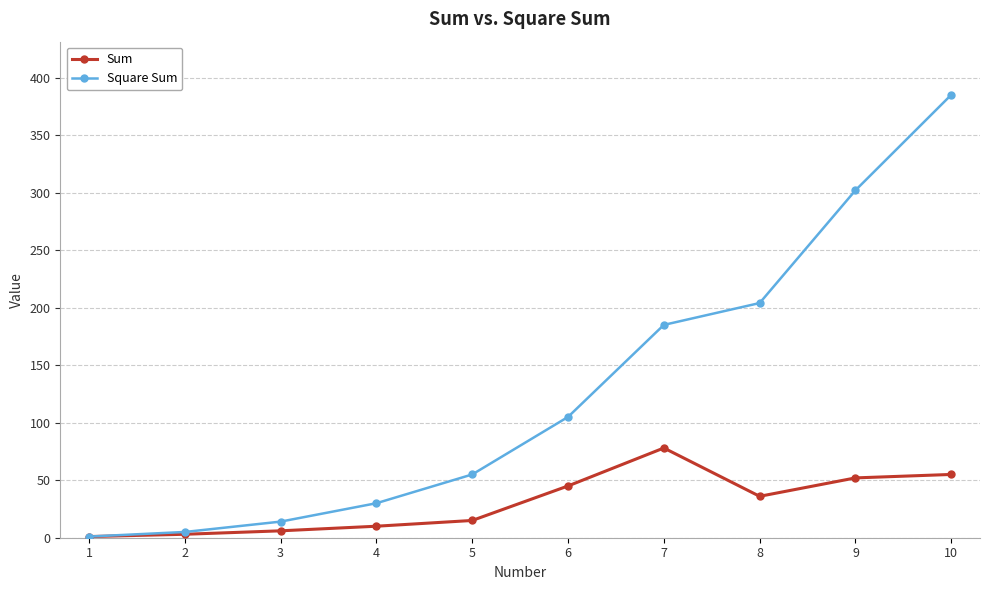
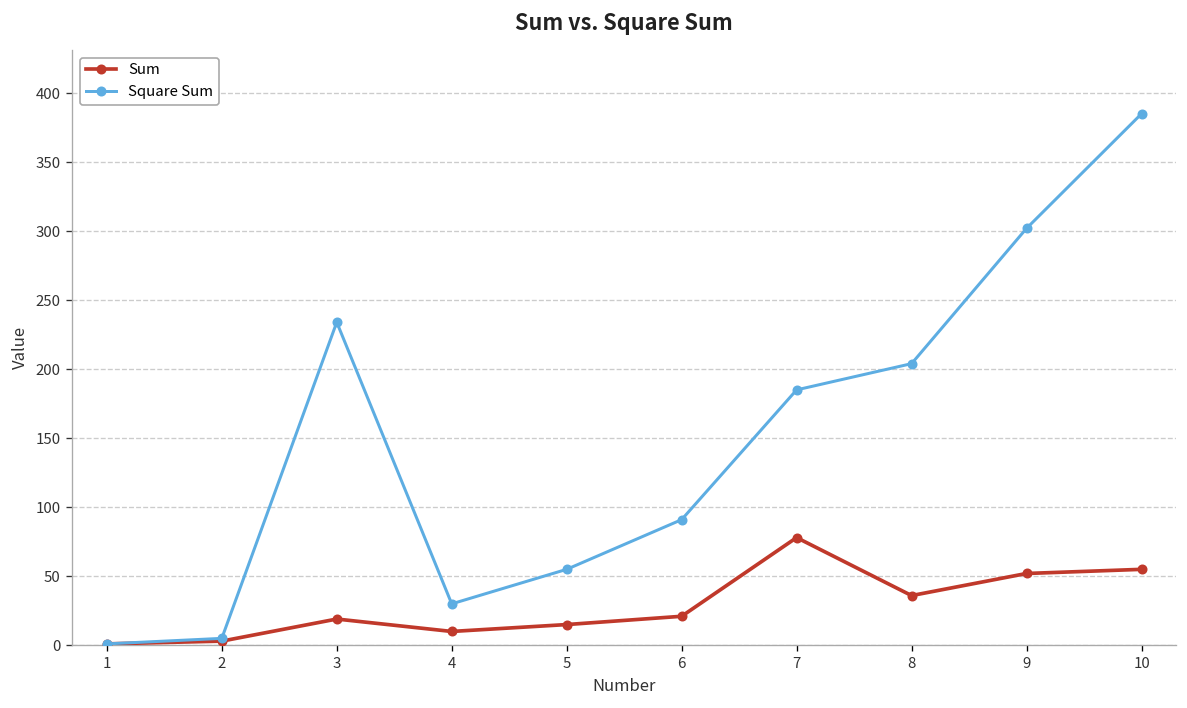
  {
    "Sum": {
-     "3": 6,
+     "3": 19,
      "4": 10,
      "5": 15,
-     "6": 45,
+     "6": 21,
      "7": 78,
      "8": 36,
      "9": 52,
      "10": 55
    },
    "Square Sum": {
-     "3": 14,
+     "3": 234,
      "4": 30,
      "5": 55,
-     "6": 105,
+     "6": 91,
      "7": 185,
      "8": 204,
      "9": 302,
      "10": 385
    }
  }
